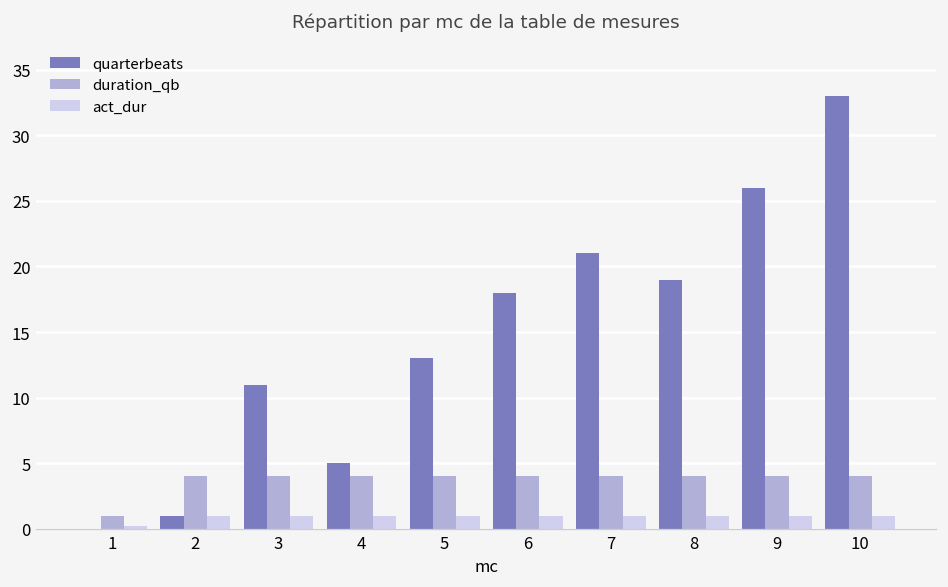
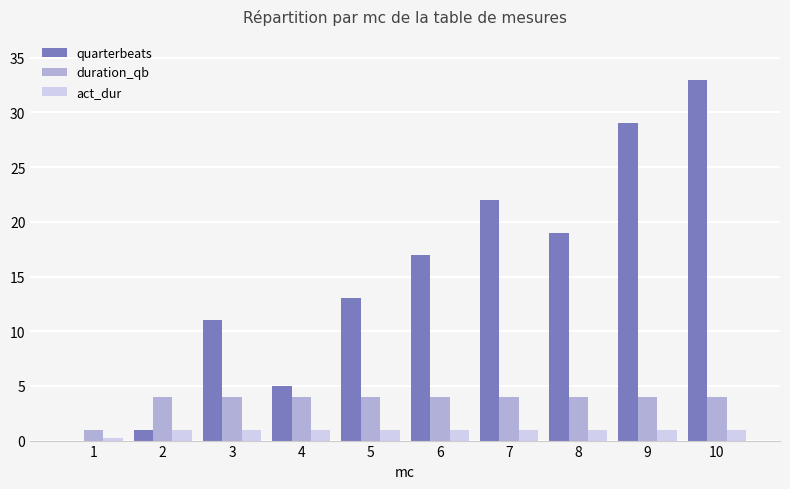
  {
    "quarterbeats": {
      "1": 0,
      "2": 1,
      "3": 11,
      "4": 5,
      "5": 13,
-     "6": 18,
-     "7": 21,
+     "6": 17,
+     "7": 22,
      "8": 19,
-     "9": 26,
+     "9": 29,
      "10": 33
    }
  }
